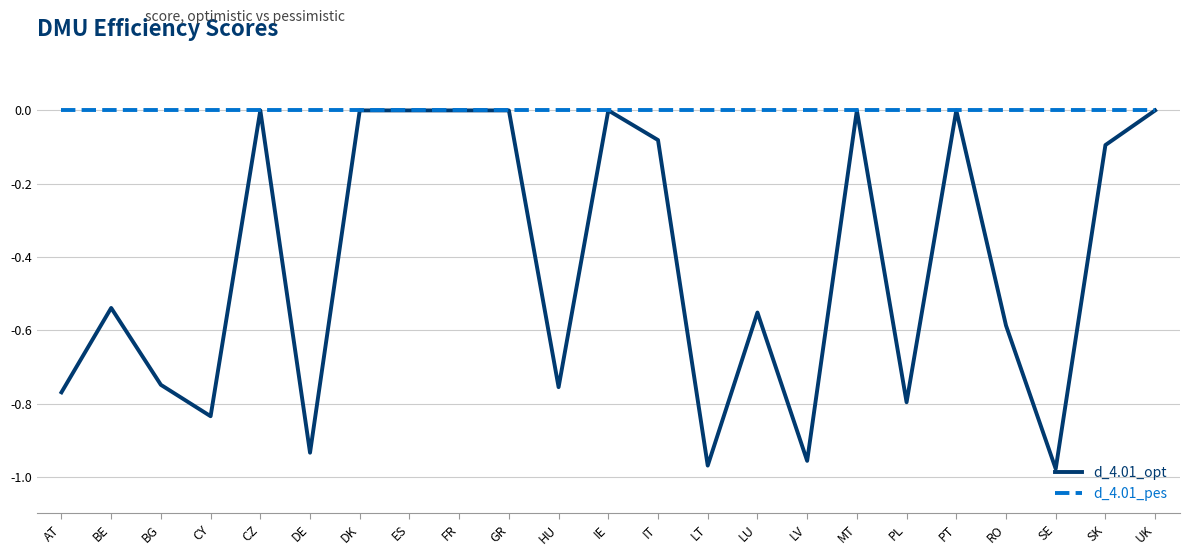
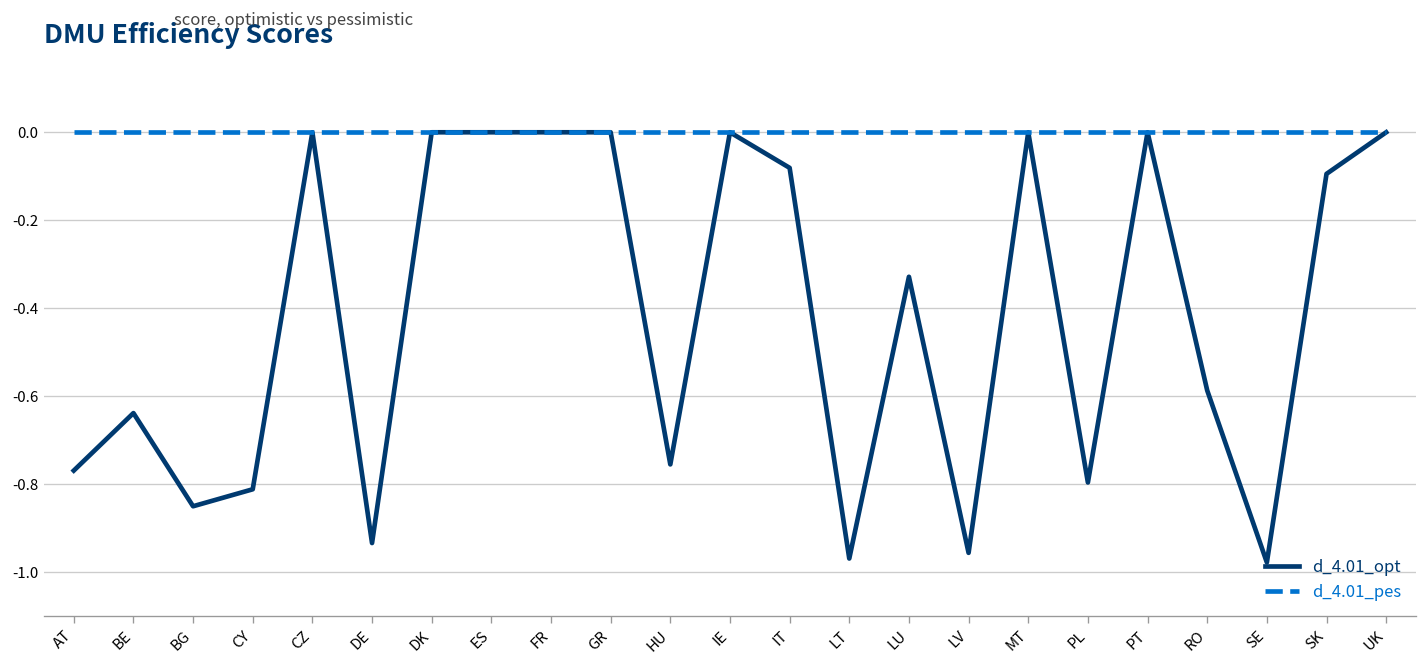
  {
    "d_4.01_opt": {
      "AT": -0.77,
-     "BE": -0.54,
-     "BG": -0.75,
-     "CY": -0.83,
+     "BE": -0.64,
+     "BG": -0.85,
+     "CY": -0.81,
      "DE": -0.93,
      "HU": -0.76,
      "IT": -0.08,
      "LT": -0.97,
-     "LU": -0.55,
+     "LU": -0.33,
      "LV": -0.96,
      "PL": -0.80,
      "RO": -0.59,
      "SE": -0.98,
      "SK": -0.09
    },
    "d_4.01_pes": {
      "AT": 0.00,
      "BE": 0.00,
      "BG": 0.00,
      "CY": 0.00,
      "DE": 0.00,
      "HU": 0.00,
      "IT": 0.00,
      "LT": 0.00,
      "LU": 0.00,
      "LV": 0.00,
      "PL": 0.00,
      "RO": 0.00,
      "SE": 0.00,
      "SK": 0.00
    }
  }
